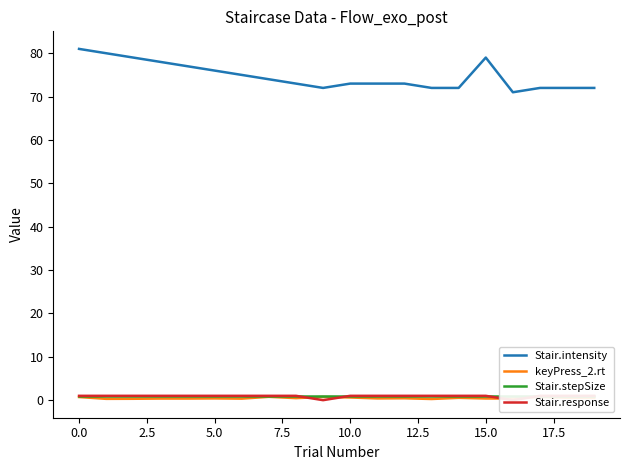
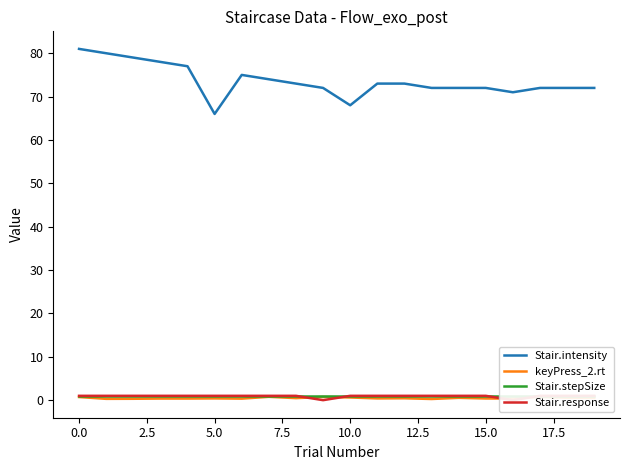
  {
    "Stair.intensity": {
      "0.0": 81,
-     "5.0": 76,
-     "10.0": 73,
-     "15.0": 79
+     "5.0": 66,
+     "10.0": 68,
+     "15.0": 72
    },
    "keyPress_2.rt": {
      "5.0": 0,
      "15.0": 0
    }
  }
